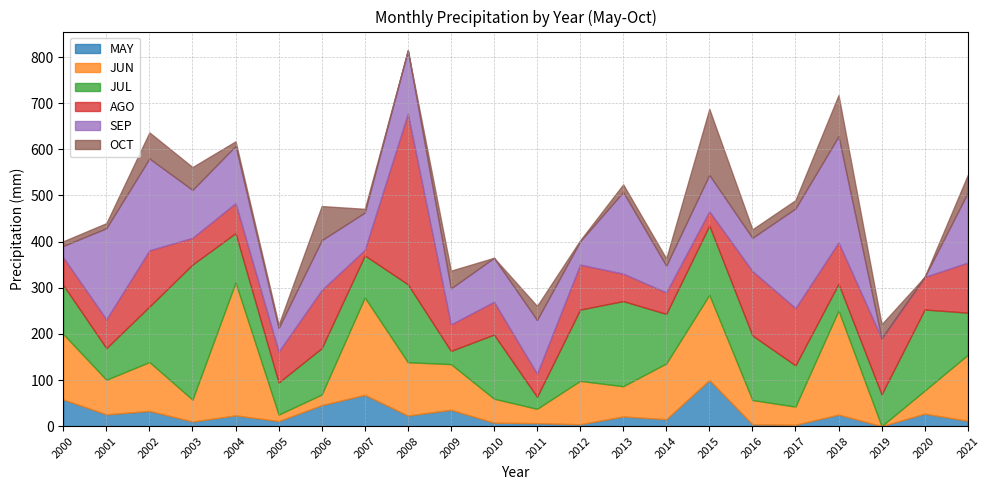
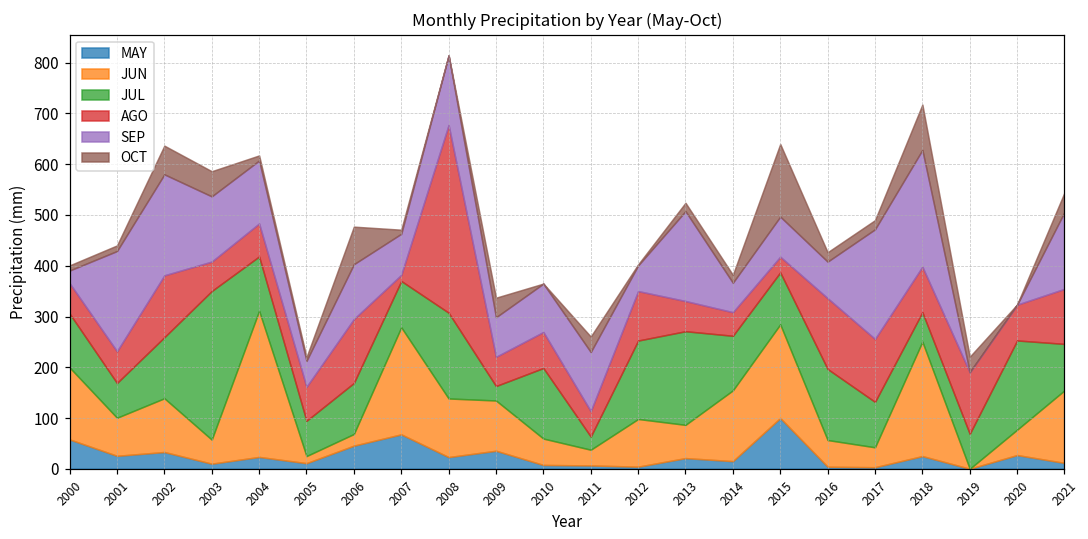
  {
    "MAY": {
      "2000": 60,
      "2001": 30,
      "2002": 30,
      "2003": 10,
      "2004": 20,
      "2005": 10,
      "2006": 50,
      "2007": 70,
      "2008": 20,
      "2009": 40,
      "2010": 10,
      "2011": 10,
      "2013": 20,
      "2014": 20,
      "2015": 100,
      "2018": 30,
      "2020": 30,
      "2021": 10
    },
    "JUN": {
      "2000": 140,
      "2001": 80,
      "2002": 110,
      "2003": 50,
      "2004": 290,
      "2005": 10,
      "2006": 20,
      "2007": 210,
      "2008": 120,
      "2009": 100,
      "2010": 50,
      "2011": 30,
      "2012": 90,
      "2013": 70,
-     "2014": 120,
+     "2014": 140,
      "2015": 180,
      "2016": 50,
      "2017": 40,
      "2018": 230,
      "2020": 50,
      "2021": 140
    },
    "JUL": {
      "2000": 110,
      "2001": 70,
      "2002": 120,
      "2003": 290,
      "2004": 110,
      "2005": 70,
      "2006": 100,
      "2007": 90,
      "2008": 170,
      "2009": 30,
      "2010": 140,
      "2011": 30,
      "2012": 150,
      "2013": 180,
      "2014": 110,
-     "2015": 150,
+     "2015": 100,
      "2016": 140,
      "2017": 90,
      "2018": 60,
      "2019": 70,
      "2020": 180,
      "2021": 90
    },
    "AGO": {
      "2000": 60,
      "2001": 60,
      "2002": 120,
      "2003": 60,
      "2004": 70,
      "2005": 70,
      "2006": 130,
      "2007": 10,
      "2008": 370,
      "2009": 60,
      "2010": 70,
      "2011": 50,
      "2012": 100,
      "2013": 60,
      "2014": 50,
      "2015": 30,
      "2016": 140,
      "2017": 120,
      "2018": 90,
      "2021": 110
    },
    "SEP": {
      "2000": 30,
      "2001": 200,
      "2002": 200,
-     "2003": 100,
+     "2003": 130,
      "2004": 120,
      "2005": 50,
      "2006": 110,
      "2007": 80,
      "2009": 80,
      "2011": 120,
      "2013": 180,
      "2014": 60,
      "2015": 80,
      "2016": 70,
      "2017": 220,
      "2018": 230,
      "2021": 150
    },
    "OCT": {
      "2000": 10,
      "2001": 10,
      "2002": 60,
      "2003": 50,
      "2004": 10,
      "2005": 10,
      "2006": 70,
      "2007": 10,
      "2009": 40,
      "2011": 30,
      "2013": 20,
      "2014": 20,
      "2015": 140,
      "2016": 20,
      "2017": 20,
      "2018": 90,
      "2019": 30,
      "2021": 40
    }
  }
